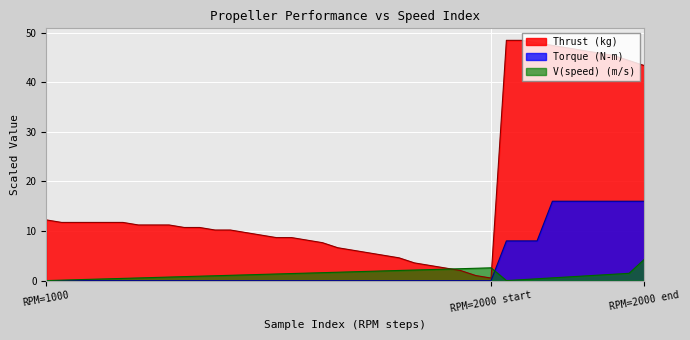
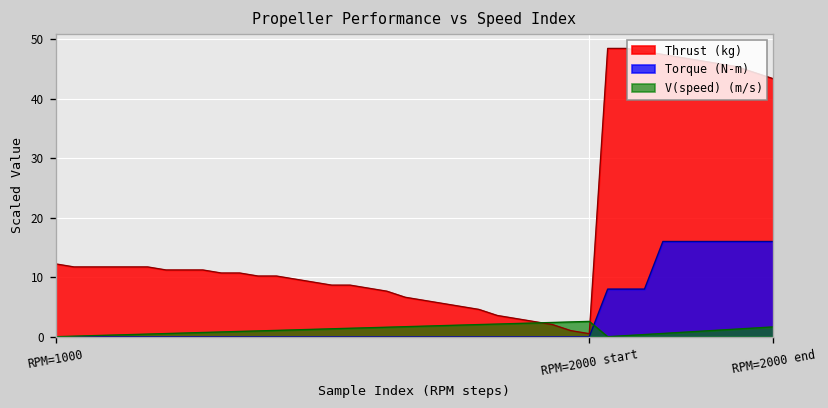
  {
    "Thrust (kg)": {
      "RPM=1000": 12,
      "RPM=2000 end": 43
    },
    "Torque (N-m)": {
      "RPM=2000 end": 16
    },
    "V(speed) (m/s)": {
      "RPM=2000 start": 3,
-     "RPM=2000 end": 4
+     "RPM=2000 end": 2
    }
  }
